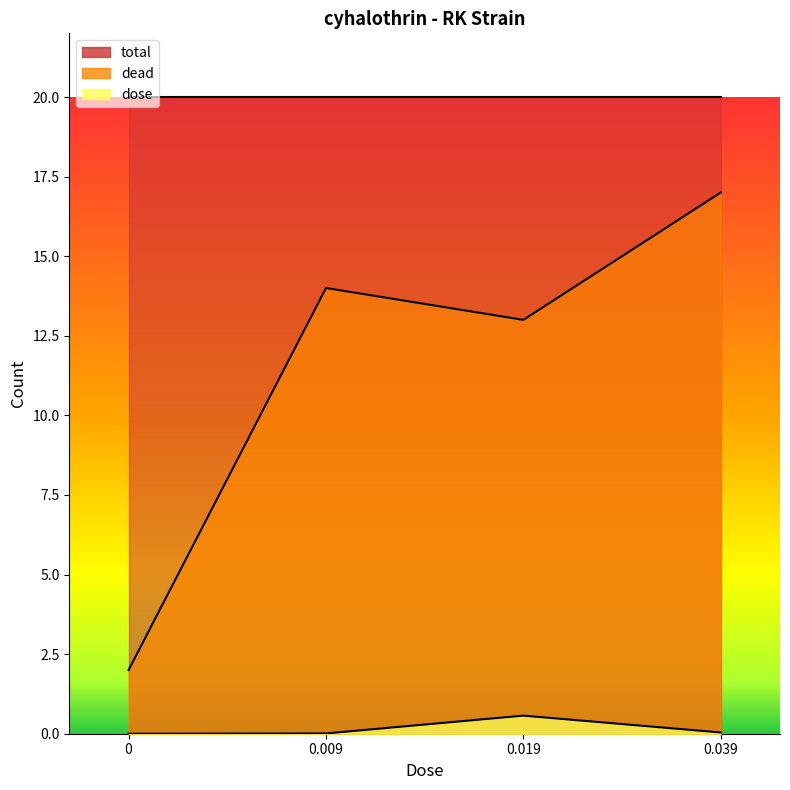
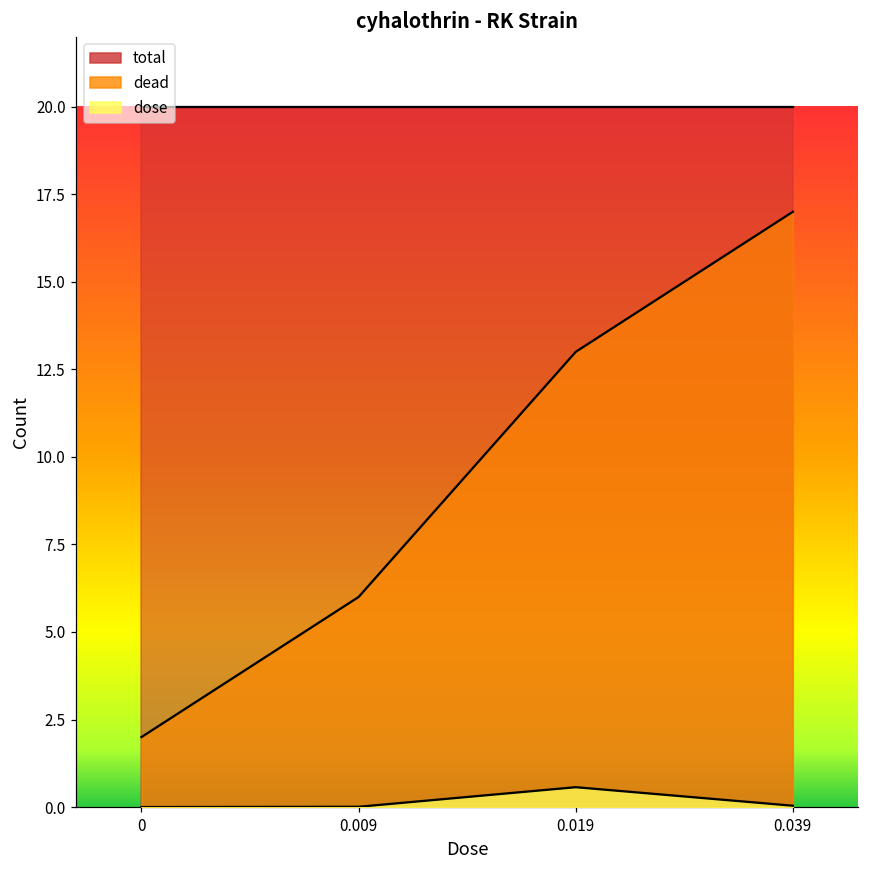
  {
    "dead": {
      "0": 2,
-     "0.009": 14,
+     "0.009": 6,
      "0.019": 13,
      "0.039": 17
    },
    "dose": {
      "0": 0,
      "0.009": 0,
      "0.019": 0.6,
      "0.039": 0
    }
  }
